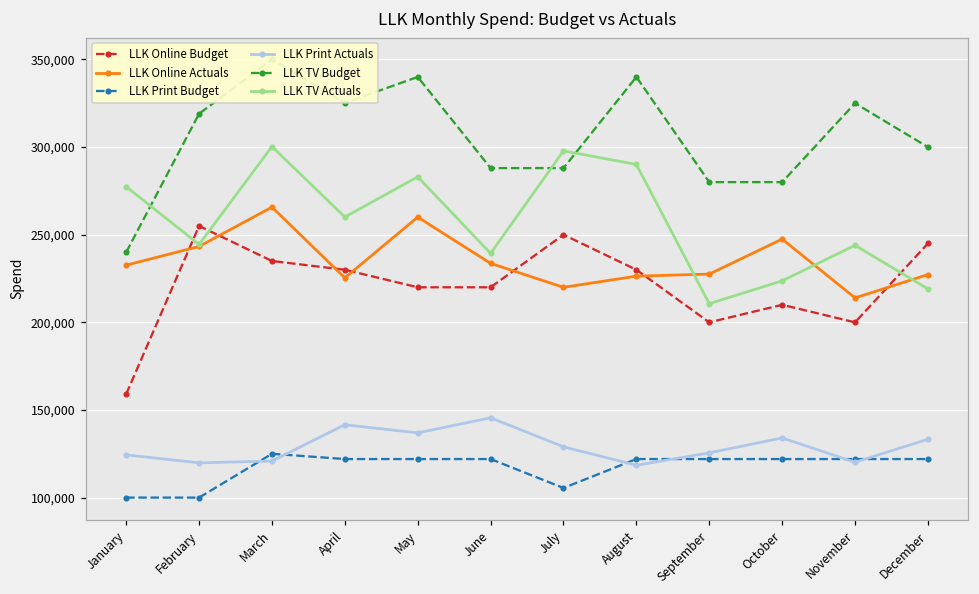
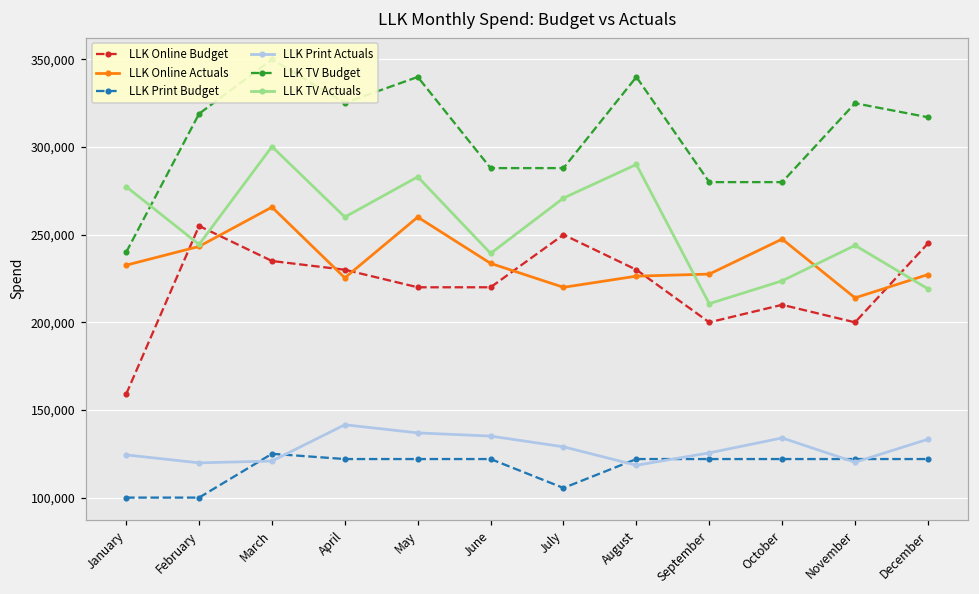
  {
    "LLK Online Budget": {
      "January": "159,000",
      "February": "255,000",
      "March": "235,000",
      "April": "230,000",
      "May": "220,000",
      "June": "220,000",
      "July": "250,000",
      "August": "230,000",
      "September": "200,000",
      "October": "210,000",
      "November": "200,000",
      "December": "245,000"
    },
    "LLK Online Actuals": {
      "January": "233,000",
      "March": "266,000",
      "April": "225,000",
      "May": "260,000",
      "June": "234,000",
      "July": "220,000",
      "August": "226,000",
      "September": "228,000",
      "October": "248,000",
      "November": "214,000",
      "December": "227,000"
    },
    "LLK Print Budget": {
      "January": "100,000",
      "February": "100,000",
      "March": "125,000",
      "April": "122,000",
      "May": "122,000",
      "June": "122,000",
      "July": "105,000",
      "August": "122,000",
      "September": "122,000",
      "October": "122,000",
      "November": "122,000",
      "December": "122,000"
    },
    "LLK Print Actuals": {
      "January": "124,000",
      "February": "120,000",
      "March": "121,000",
      "April": "142,000",
      "May": "137,000",
-     "June": "146,000",
+     "June": "135,000",
      "July": "129,000",
      "August": "118,000",
      "September": "126,000",
      "October": "134,000",
      "November": "120,000",
      "December": "133,000"
    },
    "LLK TV Budget": {
      "January": "240,000",
      "February": "319,000",
      "April": "325,000",
      "May": "340,000",
      "June": "288,000",
      "July": "288,000",
      "August": "340,000",
      "September": "280,000",
      "October": "280,000",
      "November": "325,000",
-     "December": "300,000"
+     "December": "317,000"
    },
    "LLK TV Actuals": {
      "January": "277,000",
      "March": "300,000",
      "April": "260,000",
      "May": "283,000",
      "June": "239,000",
-     "July": "298,000",
+     "July": "271,000",
      "August": "290,000",
      "September": "211,000",
      "October": "224,000",
      "November": "244,000",
      "December": "219,000"
    }
  }
